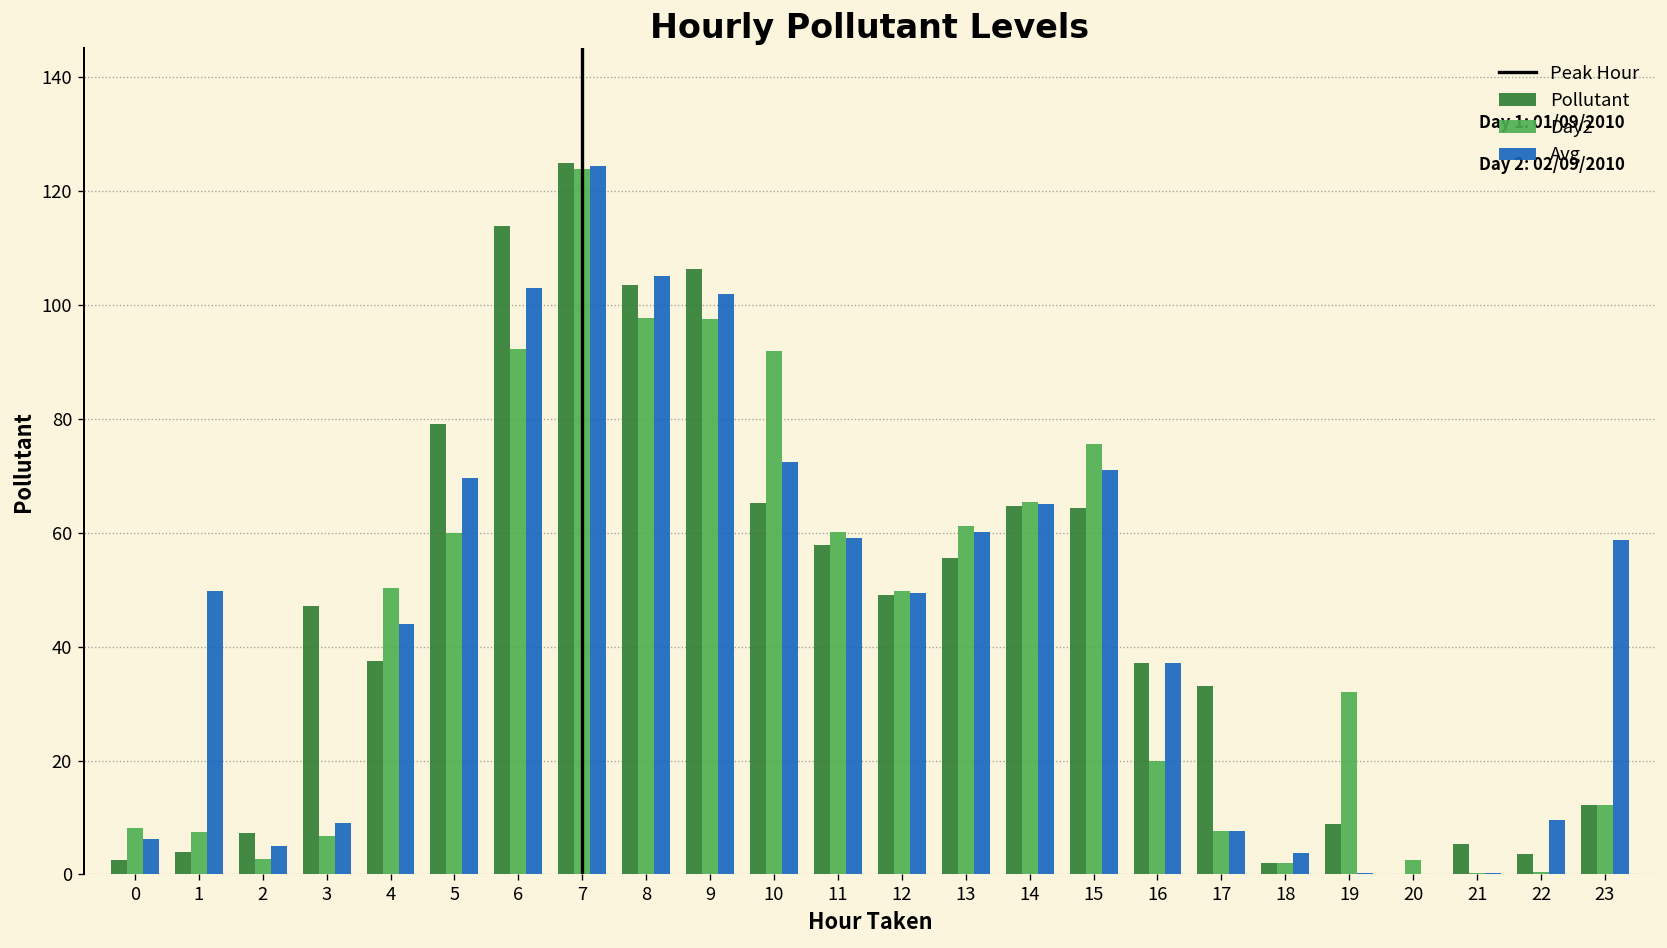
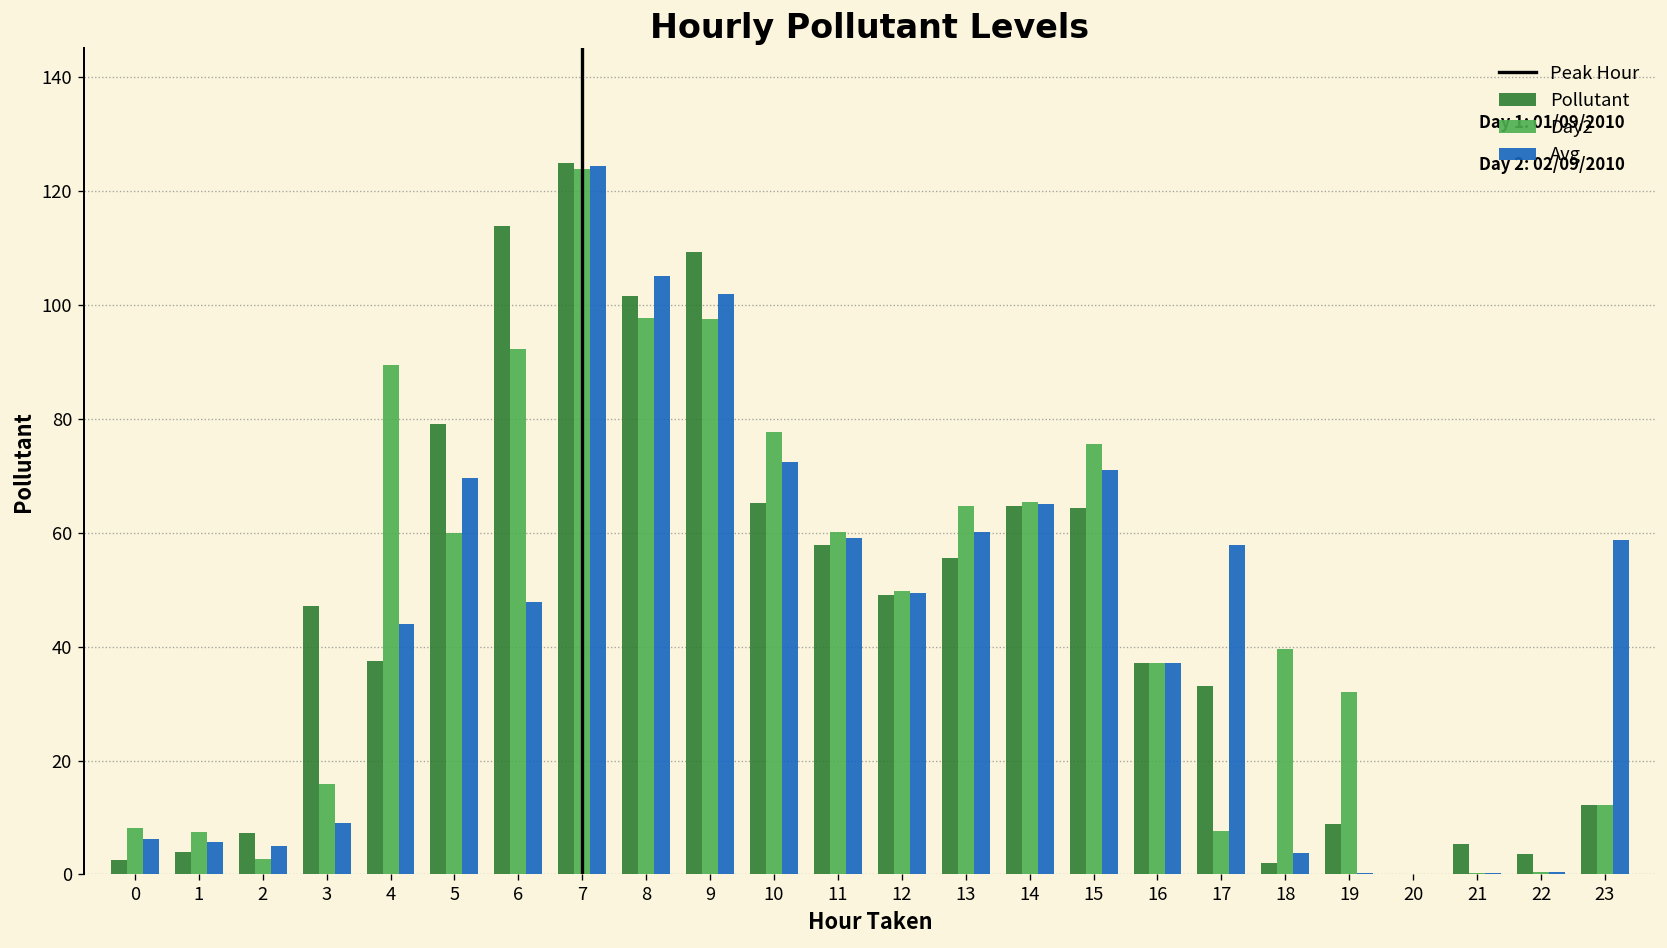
  {
    "Pollutant": {
      "0": 3,
      "1": 4,
      "2": 7,
      "3": 47,
      "4": 38,
      "5": 79,
      "6": 114,
      "7": 125,
-     "8": 104,
-     "9": 106,
+     "8": 102,
+     "9": 109,
      "10": 65,
      "11": 58,
      "12": 49,
      "13": 56,
      "14": 65,
      "15": 64,
      "16": 37,
      "17": 33,
      "18": 2,
      "19": 9,
      "20": 0,
      "21": 5,
      "22": 4,
      "23": 12
    },
    "Day2": {
      "0": 8,
      "1": 8,
      "2": 3,
-     "3": 7,
-     "4": 50,
+     "3": 16,
+     "4": 89,
      "5": 60,
      "6": 92,
      "7": 124,
      "8": 98,
      "9": 98,
-     "10": 92,
+     "10": 78,
      "11": 60,
      "12": 50,
-     "13": 61,
+     "13": 65,
      "14": 65,
      "15": 76,
-     "16": 20,
+     "16": 37,
      "17": 8,
-     "18": 2,
+     "18": 40,
      "19": 32,
-     "20": 3,
+     "20": 0,
      "23": 12
    },
    "Avg": {
      "0": 6,
-     "1": 50,
+     "1": 6,
      "2": 5,
      "3": 9,
      "4": 44,
      "5": 70,
-     "6": 103,
+     "6": 48,
      "7": 124,
      "8": 105,
      "9": 102,
      "10": 72,
      "11": 59,
      "12": 49,
      "13": 60,
      "14": 65,
      "15": 71,
      "16": 37,
-     "17": 8,
+     "17": 58,
      "18": 4,
      "20": 0,
-     "22": 10,
+     "22": 0,
      "23": 59
    }
  }
